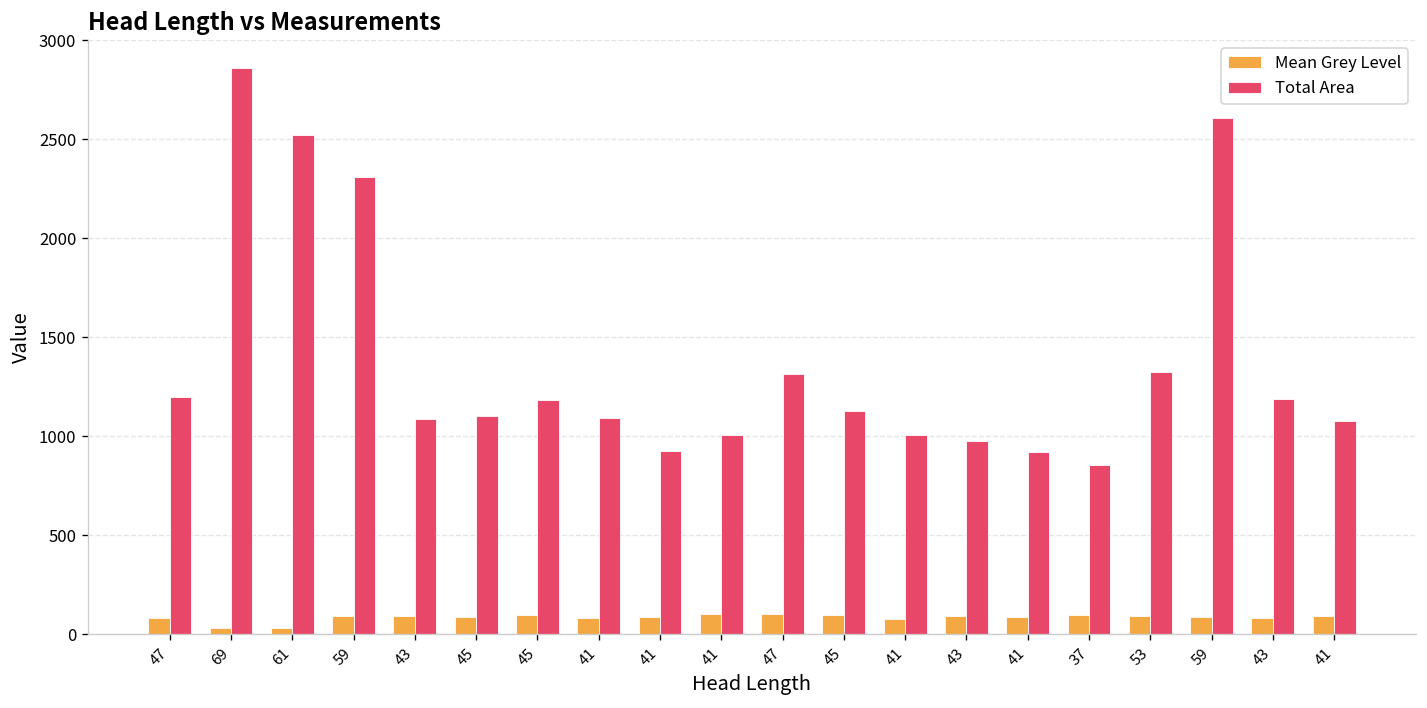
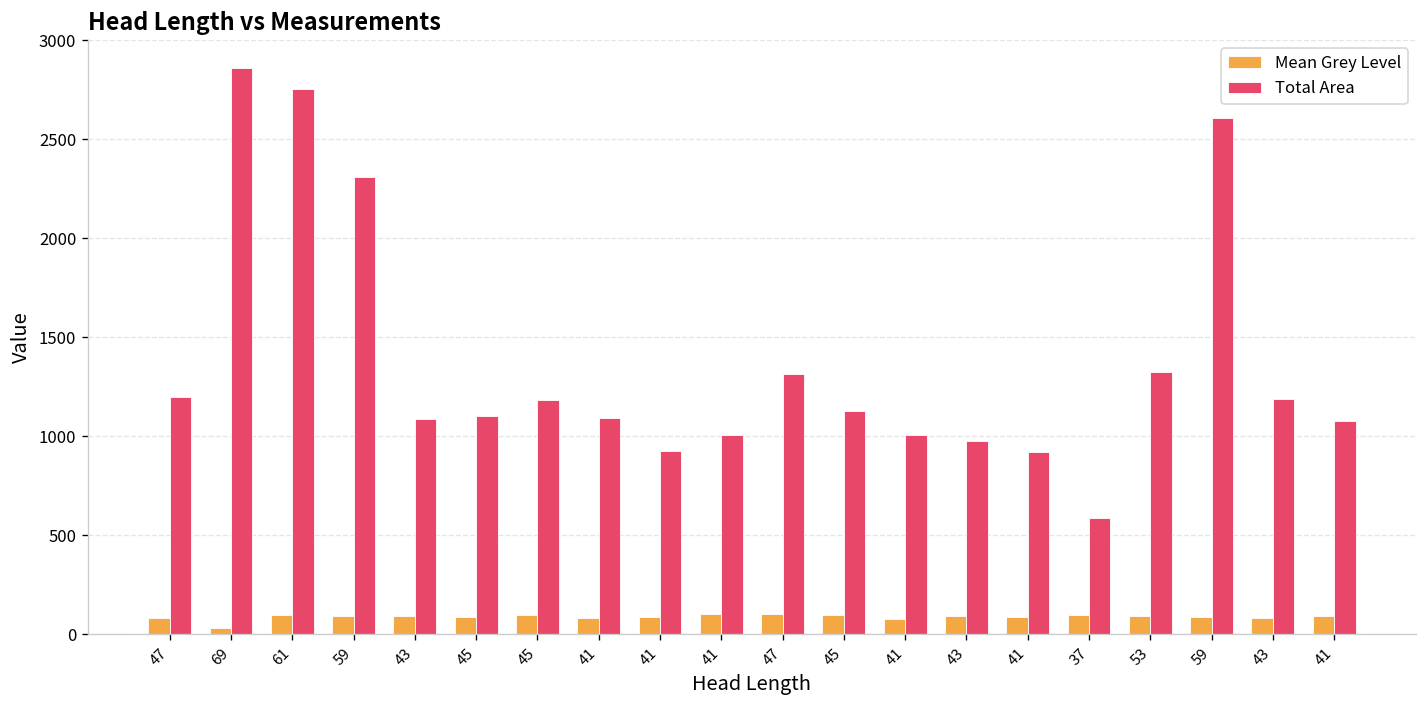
  {
    "Mean Grey Level": {
      "69": 30,
-     "61": 30,
+     "61": 100,
      "37": 100,
      "53": 90
    },
    "Total Area": {
      "69": 2860,
-     "61": 2520,
-     "37": 850,
+     "61": 2760,
+     "37": 590,
      "53": 1330
    }
  }
